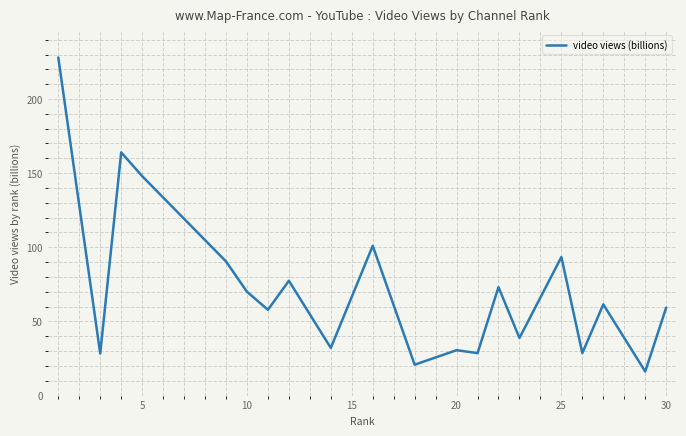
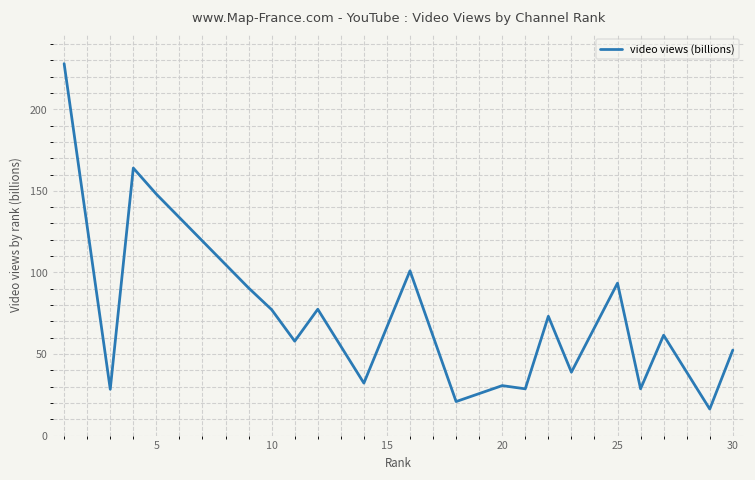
  {
    "5": 148,
-   "10": 70,
+   "10": 77,
    "20": 31,
    "25": 93,
-   "30": 59
+   "30": 52
  }
